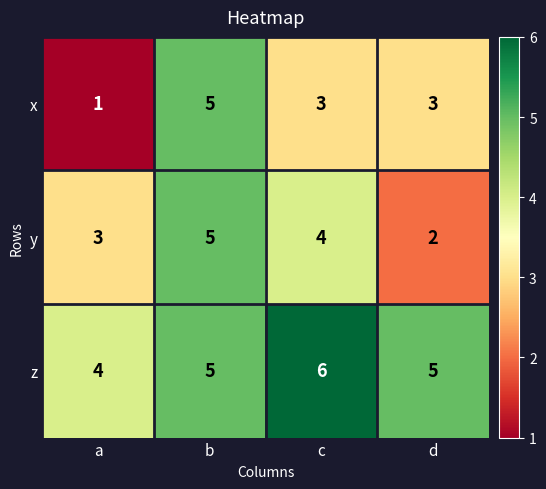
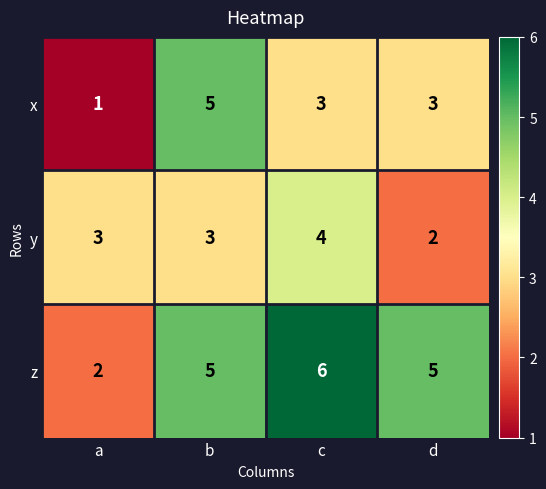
  {
    "x": {
      "a": 1,
      "b": 5,
      "c": 3,
      "d": 3
    },
    "y": {
      "a": 3,
-     "b": 5,
+     "b": 3,
      "c": 4,
      "d": 2
    },
    "z": {
-     "a": 4,
+     "a": 2,
      "b": 5,
      "c": 6,
      "d": 5
    }
  }
